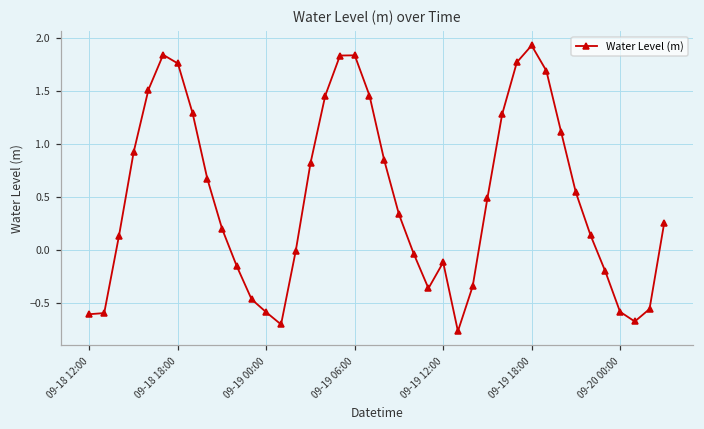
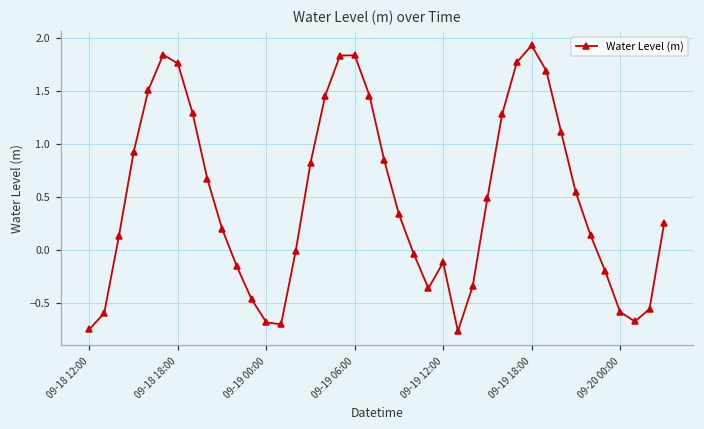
  {
-   "09-18 12:00": -0.6,
+   "09-18 12:00": -0.7,
    "09-18 18:00": 1.8,
-   "09-19 00:00": -0.6,
+   "09-19 00:00": -0.7,
    "09-19 06:00": 1.8,
    "09-19 12:00": -0.1,
    "09-19 18:00": 1.9,
    "09-20 00:00": -0.6
  }
